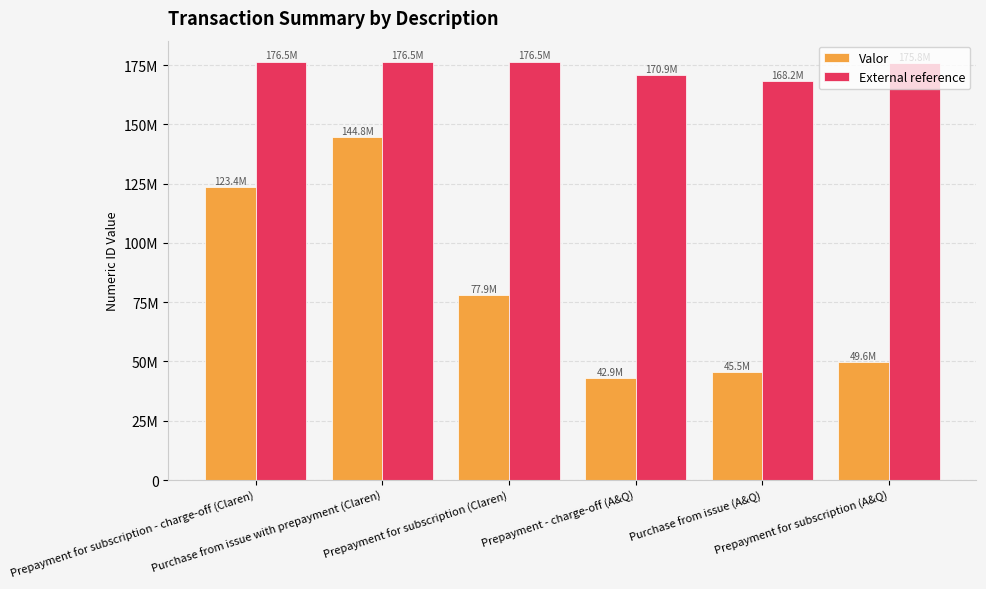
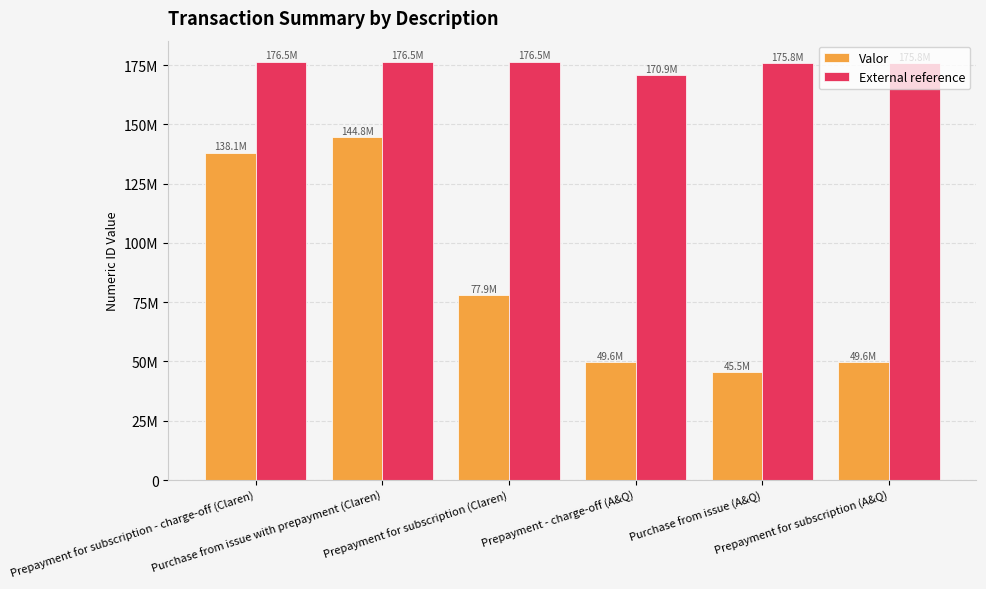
  {
    "Valor": {
-     "Prepayment for subscription - charge-off (Claren)": "123.4M",
+     "Prepayment for subscription - charge-off (Claren)": "138.1M",
      "Purchase from issue with prepayment (Claren)": "144.8M",
      "Prepayment for subscription (Claren)": "77.9M",
-     "Prepayment - charge-off (A&Q)": "42.9M",
+     "Prepayment - charge-off (A&Q)": "49.6M",
      "Purchase from issue (A&Q)": "45.5M",
      "Prepayment for subscription (A&Q)": "49.6M"
    },
    "External reference": {
      "Prepayment for subscription - charge-off (Claren)": "176.5M",
      "Purchase from issue with prepayment (Claren)": "176.5M",
      "Prepayment for subscription (Claren)": "176.5M",
      "Prepayment - charge-off (A&Q)": "170.9M",
-     "Purchase from issue (A&Q)": "168.2M"
+     "Purchase from issue (A&Q)": "175.8M"
    }
  }
